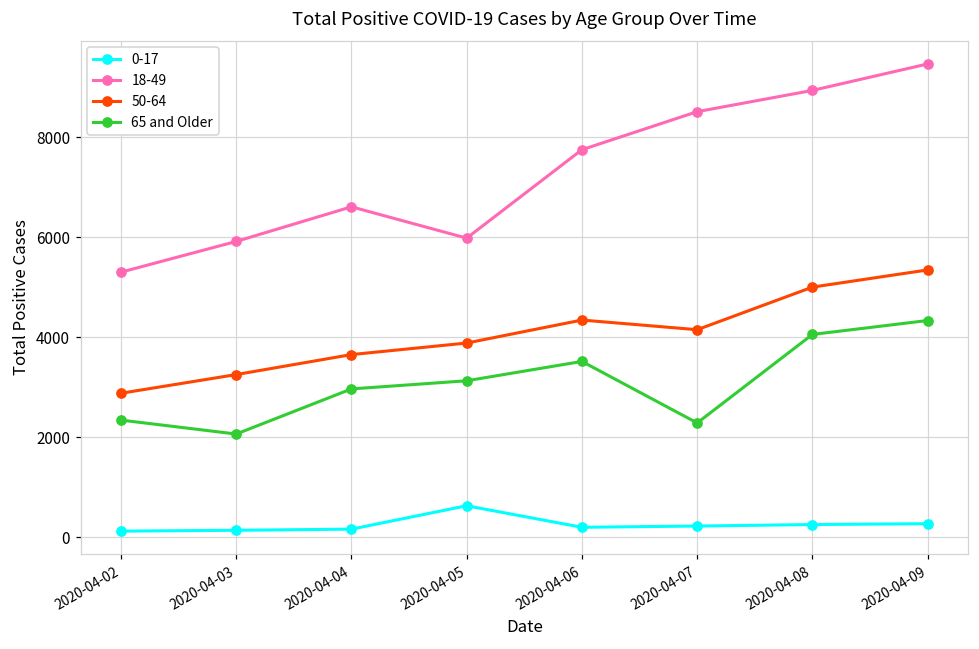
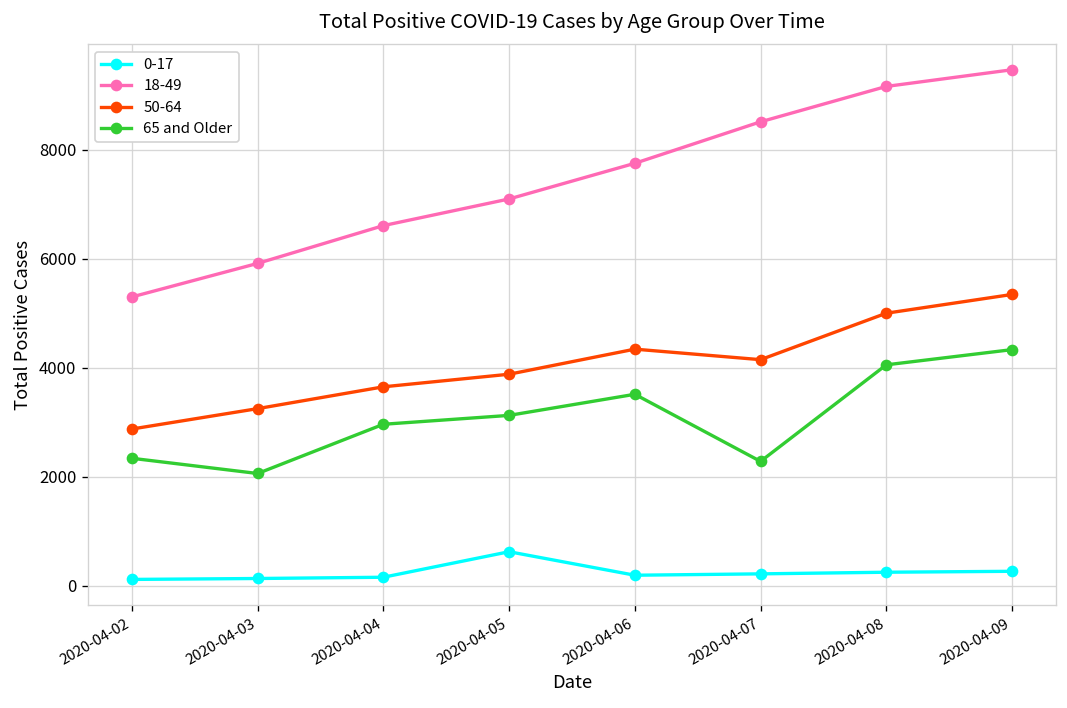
  {
    "0-17": {
      "2020-04-02": 100,
      "2020-04-03": 100,
      "2020-04-04": 200,
      "2020-04-05": 600,
      "2020-04-06": 200,
      "2020-04-07": 200,
      "2020-04-08": 300,
      "2020-04-09": 300
    },
    "18-49": {
      "2020-04-02": 5300,
      "2020-04-03": 5900,
      "2020-04-04": 6600,
-     "2020-04-05": 6000,
+     "2020-04-05": 7100,
      "2020-04-06": 7800,
      "2020-04-07": 8500,
-     "2020-04-08": 8900,
+     "2020-04-08": 9200,
      "2020-04-09": 9500
    },
    "50-64": {
      "2020-04-02": 2900,
      "2020-04-03": 3300,
      "2020-04-04": 3700,
      "2020-04-05": 3900,
      "2020-04-06": 4300,
      "2020-04-07": 4200,
      "2020-04-08": 5000,
      "2020-04-09": 5300
    },
    "65 and Older": {
      "2020-04-02": 2300,
      "2020-04-03": 2100,
      "2020-04-04": 3000,
      "2020-04-05": 3100,
      "2020-04-06": 3500,
      "2020-04-07": 2300,
      "2020-04-08": 4100,
      "2020-04-09": 4300
    }
  }
